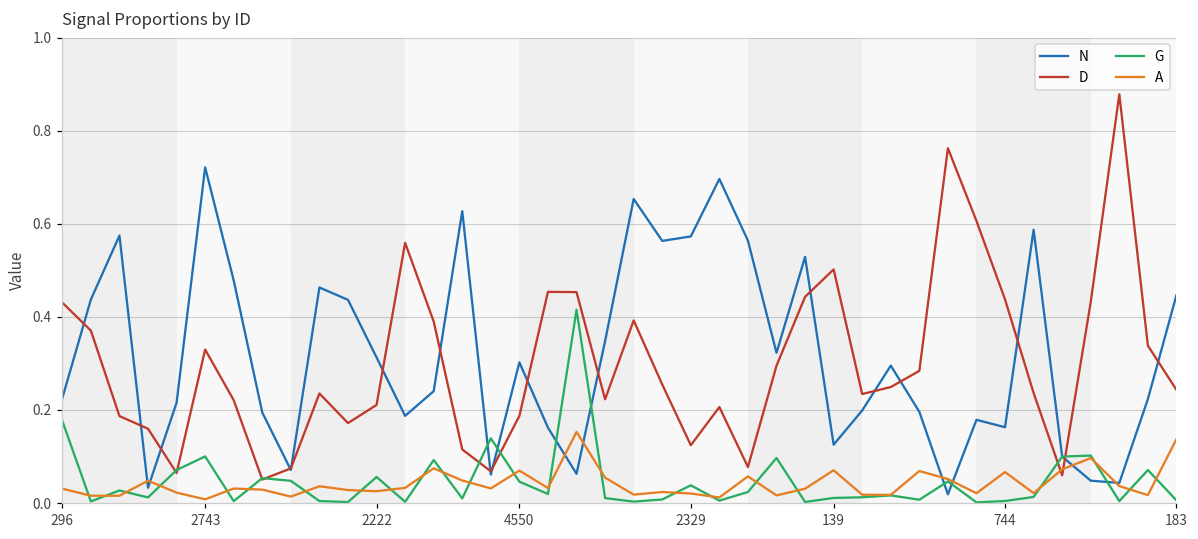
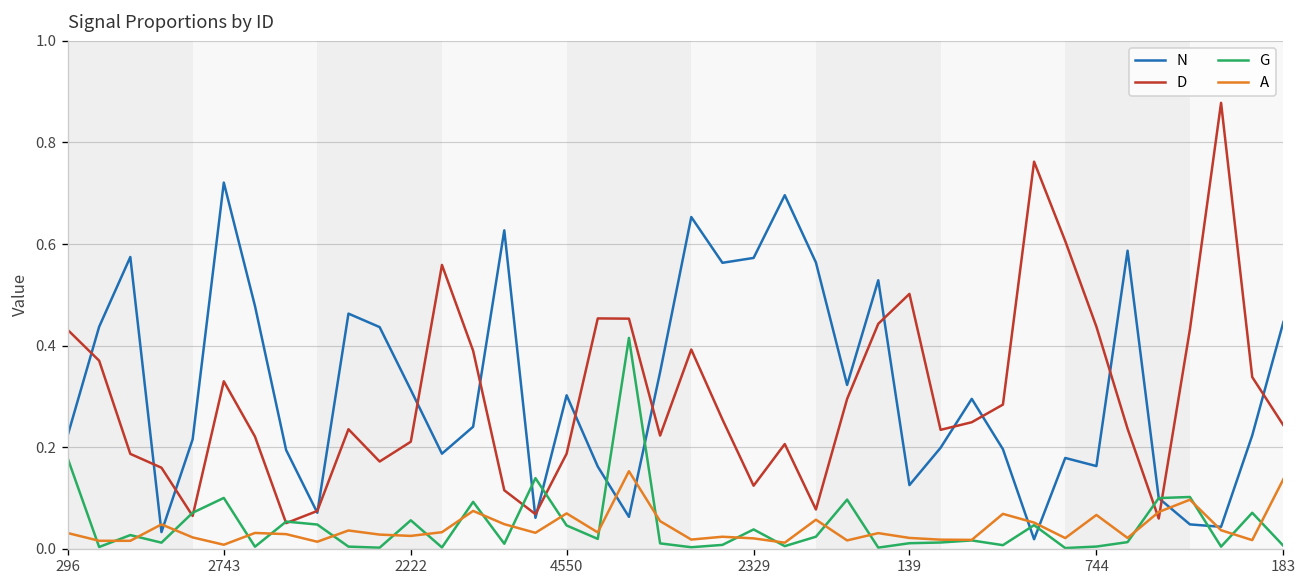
  {
    "N": {
      "296": 0.23,
      "2743": 0.72,
      "2222": 0.31,
      "4550": 0.30,
      "2329": 0.57,
      "139": 0.13,
      "744": 0.16,
      "183": 0.45
    },
    "D": {
      "296": 0.43,
      "2743": 0.33,
      "2222": 0.21,
      "4550": 0.19,
      "2329": 0.12,
      "139": 0.50,
      "744": 0.44,
      "183": 0.24
    },
    "G": {
      "296": 0.18,
      "2743": 0.10,
      "2222": 0.06,
      "4550": 0.05,
      "2329": 0.04,
      "139": 0.01,
      "744": 0.00,
      "183": 0.01
    },
    "A": {
      "296": 0.03,
      "2743": 0.01,
      "2222": 0.03,
      "4550": 0.07,
      "2329": 0.02,
-     "139": 0.07,
+     "139": 0.02,
      "744": 0.07,
      "183": 0.14
    }
  }
